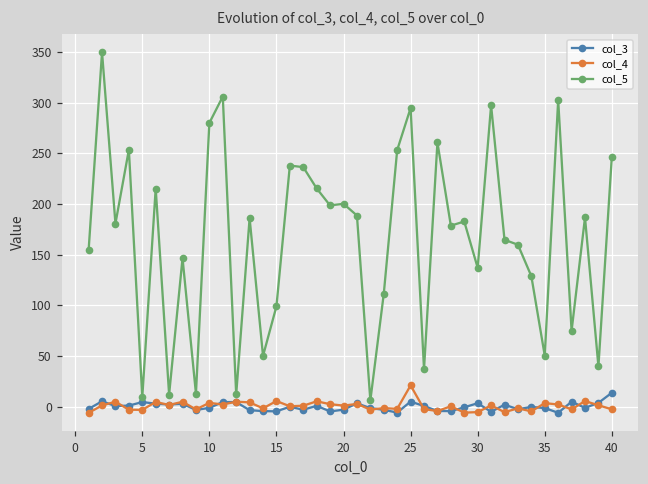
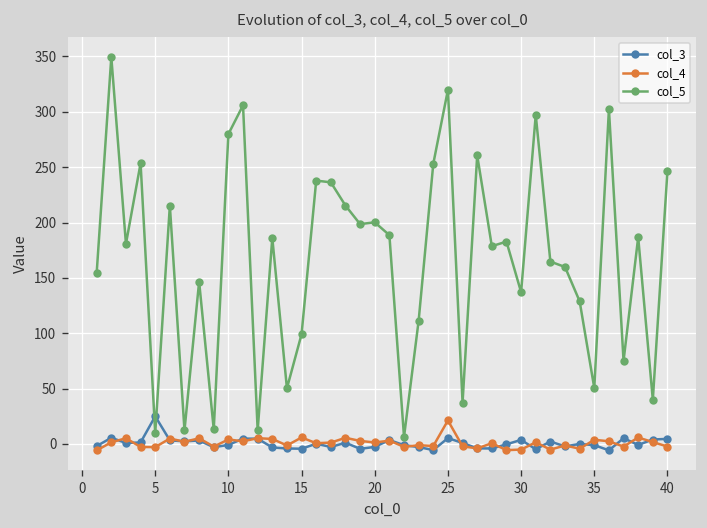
  {
    "col_3": {
-     "5": 0,
+     "5": 20,
      "10": 0,
      "15": 0,
      "20": 0,
      "25": 10,
      "30": 0,
      "35": 0,
-     "40": 10
+     "40": 0
    },
    "col_4": {
      "5": 0,
      "10": 0,
      "15": 10,
      "20": 0,
      "25": 20,
      "30": -10,
      "35": 0,
      "40": 0
    },
    "col_5": {
      "5": 10,
      "10": 280,
      "15": 100,
      "20": 200,
-     "25": 290,
+     "25": 320,
      "30": 140,
      "35": 50,
      "40": 250
    }
  }
